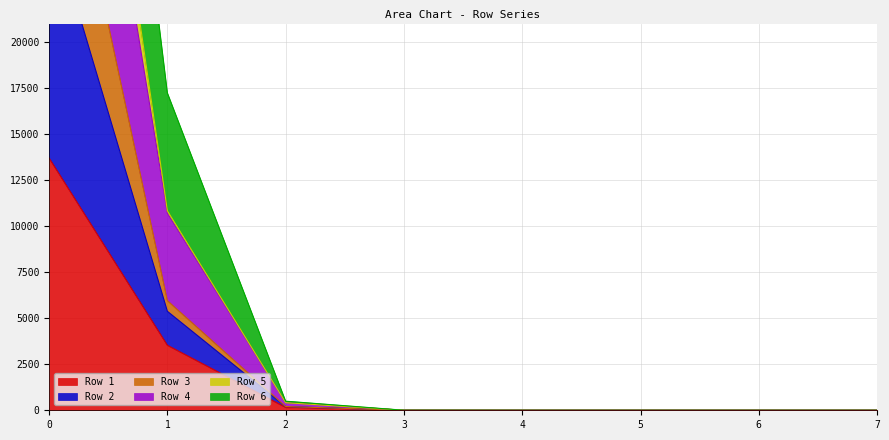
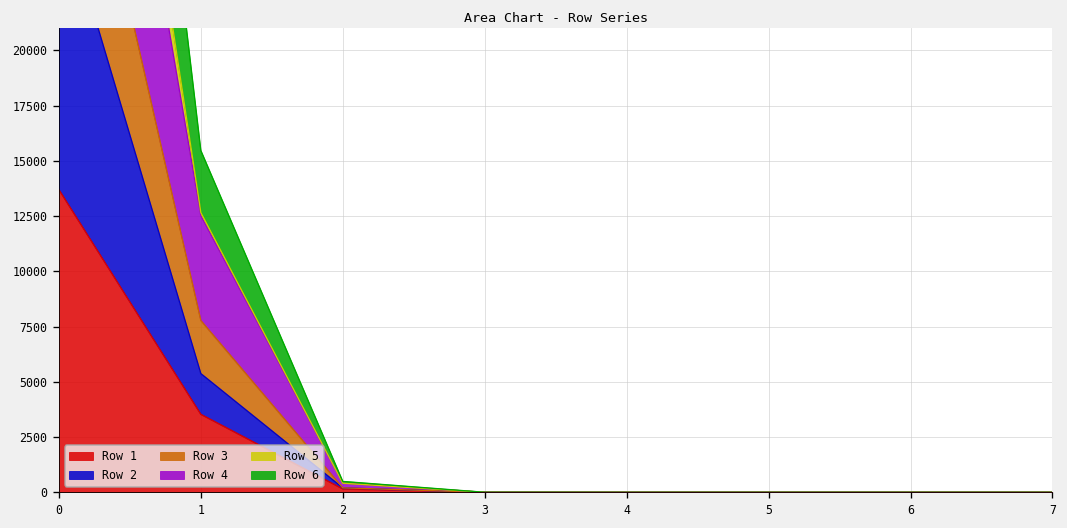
  {
    "Row 1": {
      "0": 13700,
      "1": 3500
    },
    "Row 2": {
      "1": 1800
    },
    "Row 3": {
-     "1": 600
+     "1": 2400
    },
    "Row 6": {
-     "1": 6400
+     "1": 2800
    }
  }
